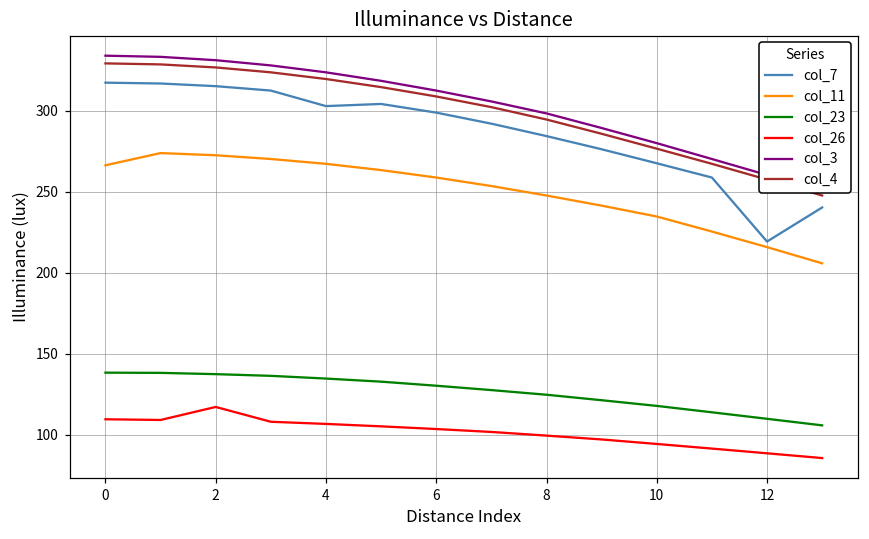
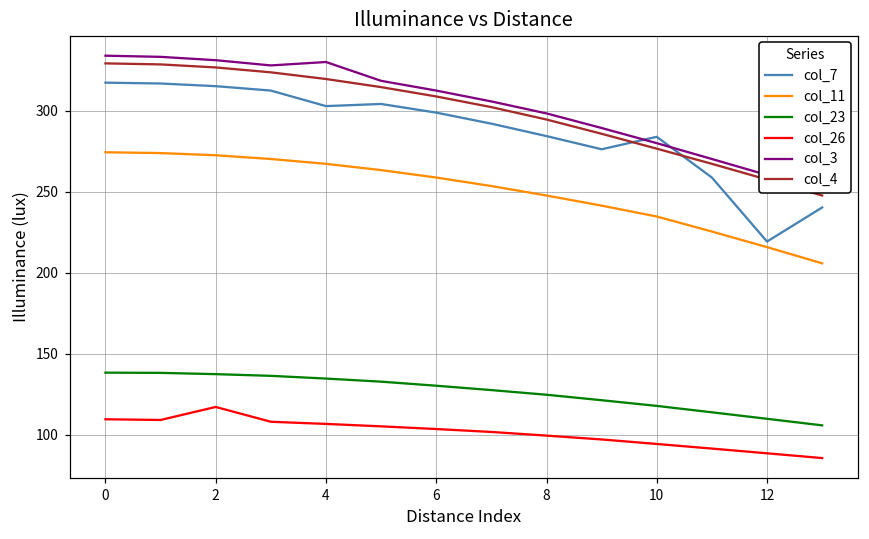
  {
    "col_7": {
      "0": 317,
      "2": 315,
      "4": 303,
      "6": 299,
      "8": 284,
-     "10": 268,
+     "10": 284,
      "12": 219
    },
    "col_11": {
-     "0": 266,
+     "0": 274,
      "2": 273,
      "4": 267,
      "6": 259,
      "8": 248,
      "10": 235,
      "12": 216
    },
    "col_23": {
      "0": 138,
      "2": 137,
      "4": 135,
      "6": 130,
      "8": 125,
      "10": 118,
      "12": 110
    },
    "col_26": {
      "0": 109,
      "2": 117,
      "4": 107,
      "6": 103,
      "8": 99,
      "10": 94,
      "12": 88
    },
    "col_3": {
      "0": 334,
      "2": 331,
-     "4": 324,
+     "4": 330,
      "6": 312,
      "8": 298,
      "10": 280
    },
    "col_4": {
      "0": 329,
      "2": 327,
      "4": 320,
      "6": 309,
      "8": 295,
      "10": 277
    }
  }
